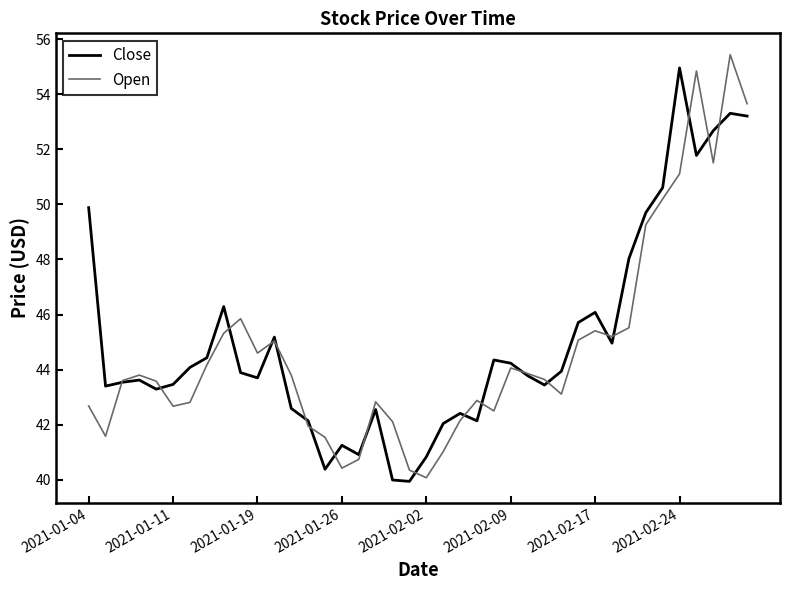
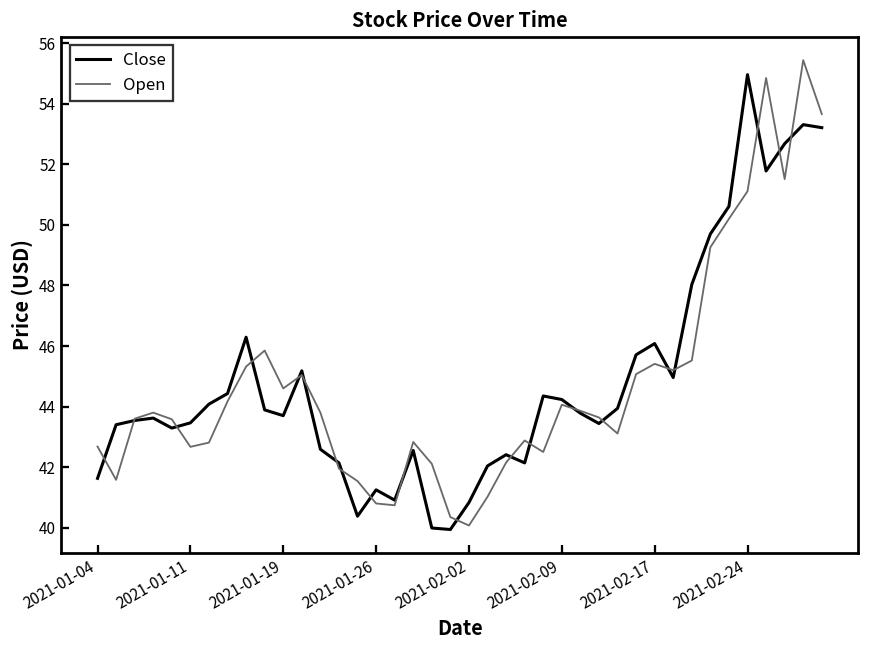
  {
    "Close": {
-     "2021-01-04": 49.9,
+     "2021-01-04": 41.6,
      "2021-01-11": 43.5,
      "2021-01-19": 43.7,
      "2021-01-26": 41.3,
      "2021-02-02": 40.8,
      "2021-02-09": 44.2,
      "2021-02-17": 46.1,
      "2021-02-24": 55.0
    },
    "Open": {
      "2021-01-04": 42.7,
      "2021-01-11": 42.7,
      "2021-01-19": 44.6,
-     "2021-01-26": 40.4,
+     "2021-01-26": 40.8,
      "2021-02-02": 40.1,
      "2021-02-09": 44.1,
      "2021-02-17": 45.4,
      "2021-02-24": 51.1
    }
  }
